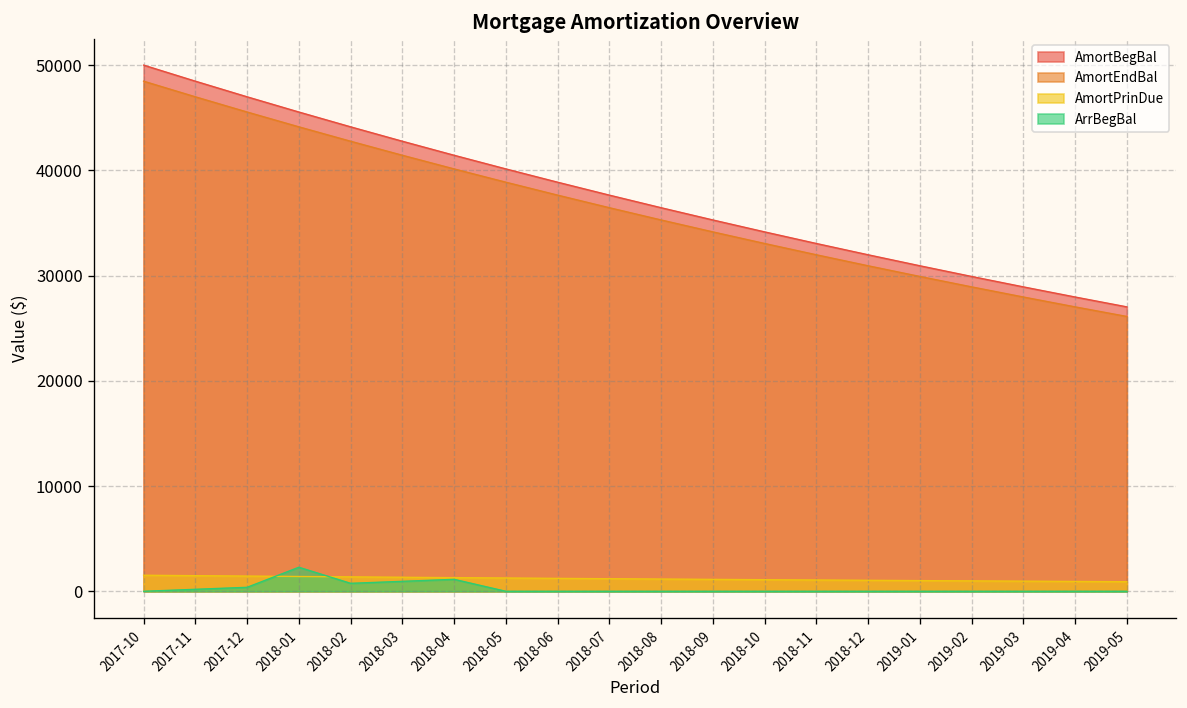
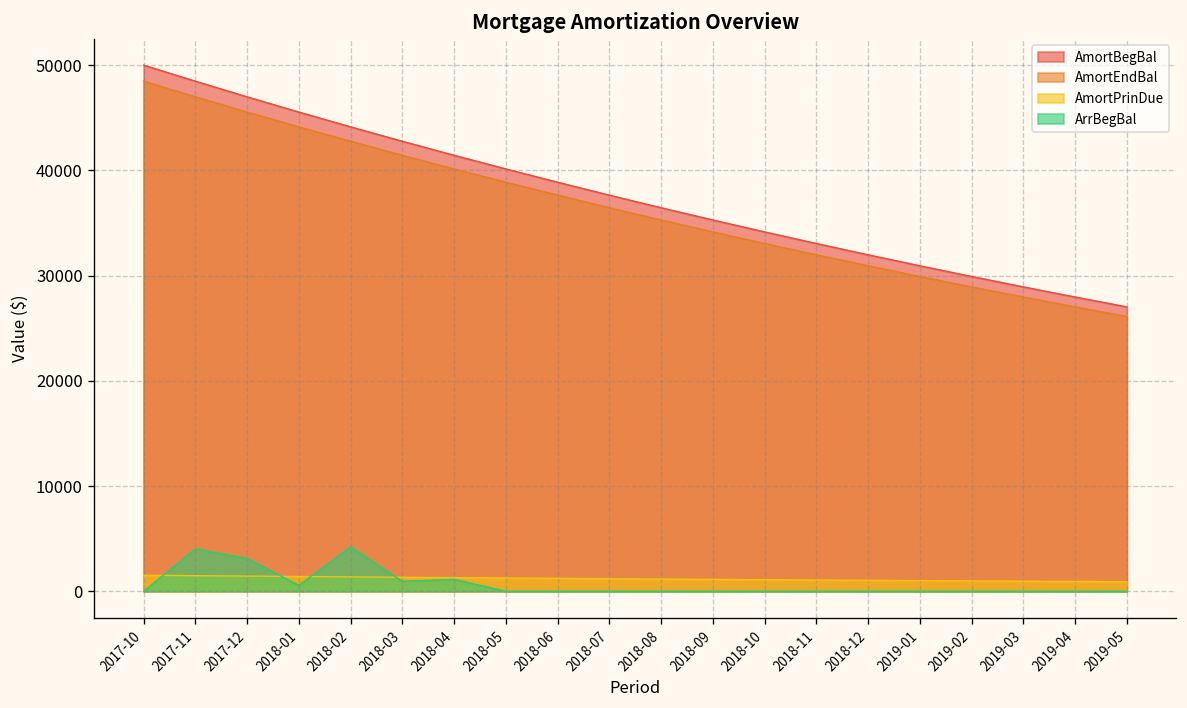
  {
    "AmortPrinDue": {
      "2017-10": 2000,
      "2017-11": 1000,
      "2017-12": 1000,
      "2018-01": 1000,
      "2018-02": 1000,
      "2018-03": 1000,
      "2018-05": 1000,
      "2018-06": 1000,
      "2018-07": 1000,
      "2018-08": 1000,
      "2018-09": 1000,
      "2018-10": 1000,
      "2018-11": 1000,
      "2018-12": 1000,
      "2019-01": 1000,
      "2019-02": 1000,
      "2019-03": 1000,
      "2019-04": 1000,
      "2019-05": 1000
    },
    "ArrBegBal": {
      "2017-10": 0,
-     "2017-11": 0,
-     "2017-12": 0,
-     "2018-01": 2000,
-     "2018-02": 1000,
+     "2017-11": 4000,
+     "2017-12": 3000,
+     "2018-01": 1000,
+     "2018-02": 4000,
      "2018-03": 1000,
      "2018-05": 0,
      "2018-06": 0,
      "2018-07": 0,
      "2018-08": 0,
      "2018-09": 0,
      "2018-10": 0,
      "2018-11": 0,
      "2018-12": 0,
      "2019-01": 0,
      "2019-02": 0,
      "2019-03": 0,
      "2019-04": 0,
      "2019-05": 0
    }
  }
